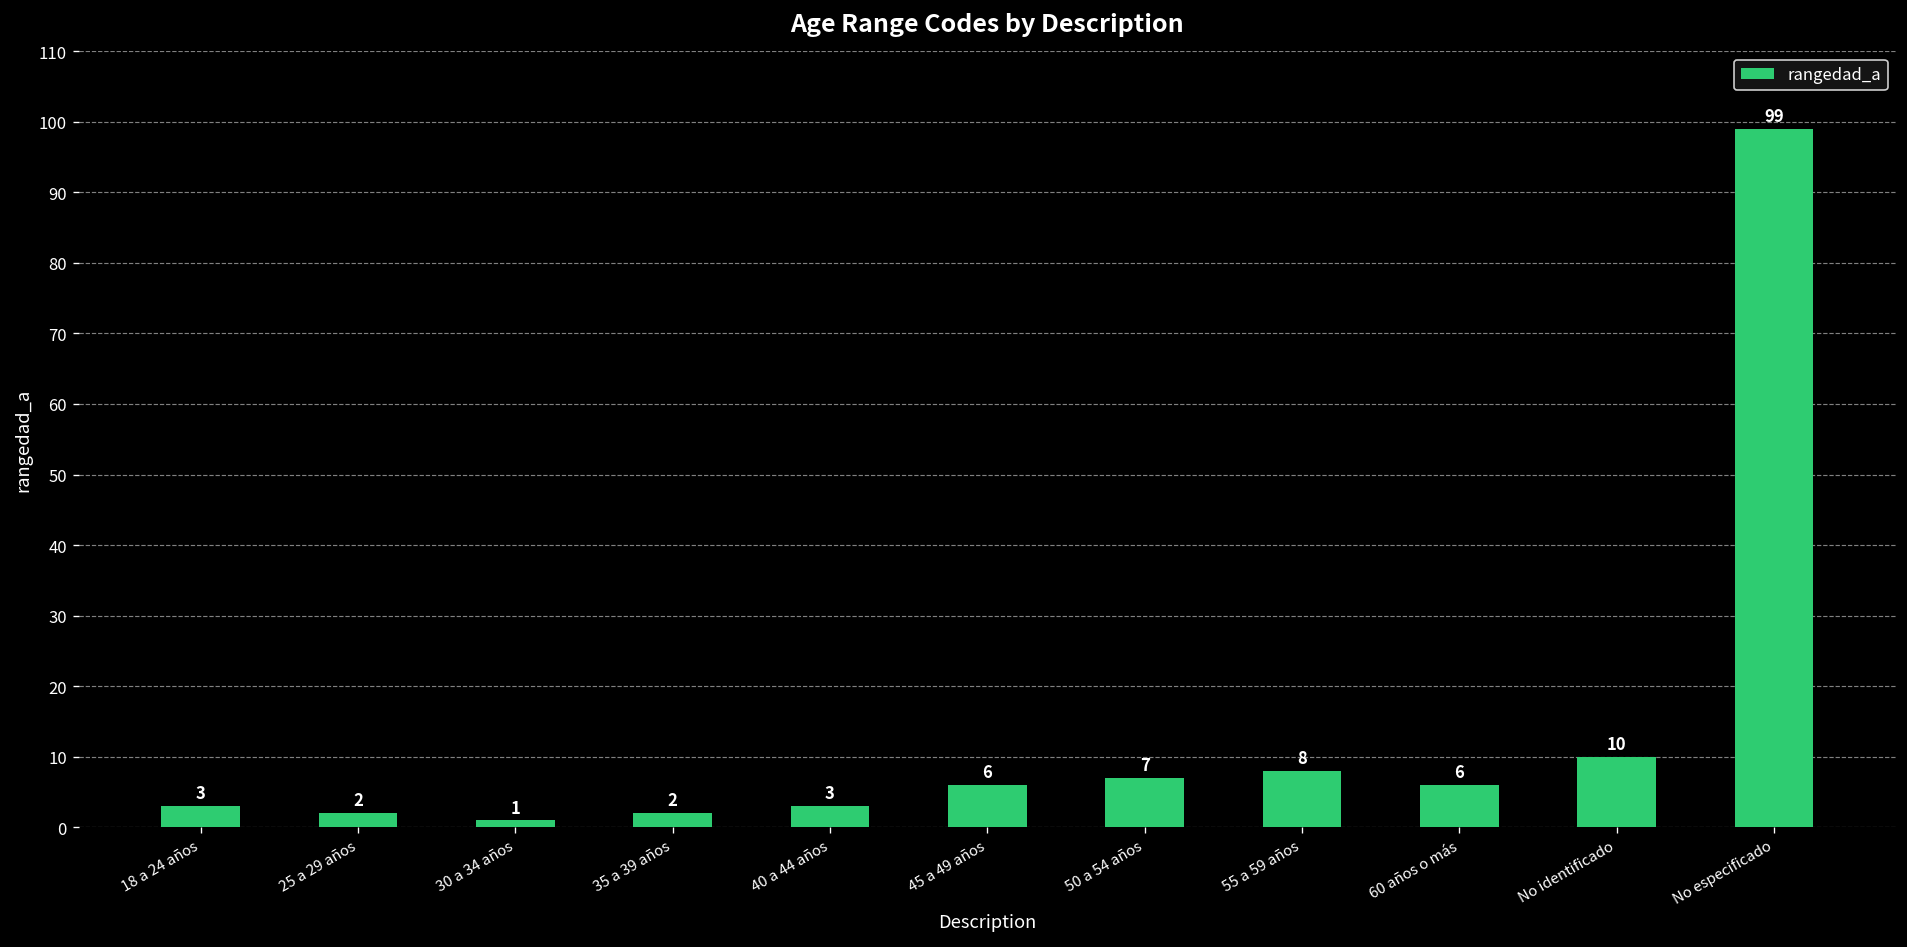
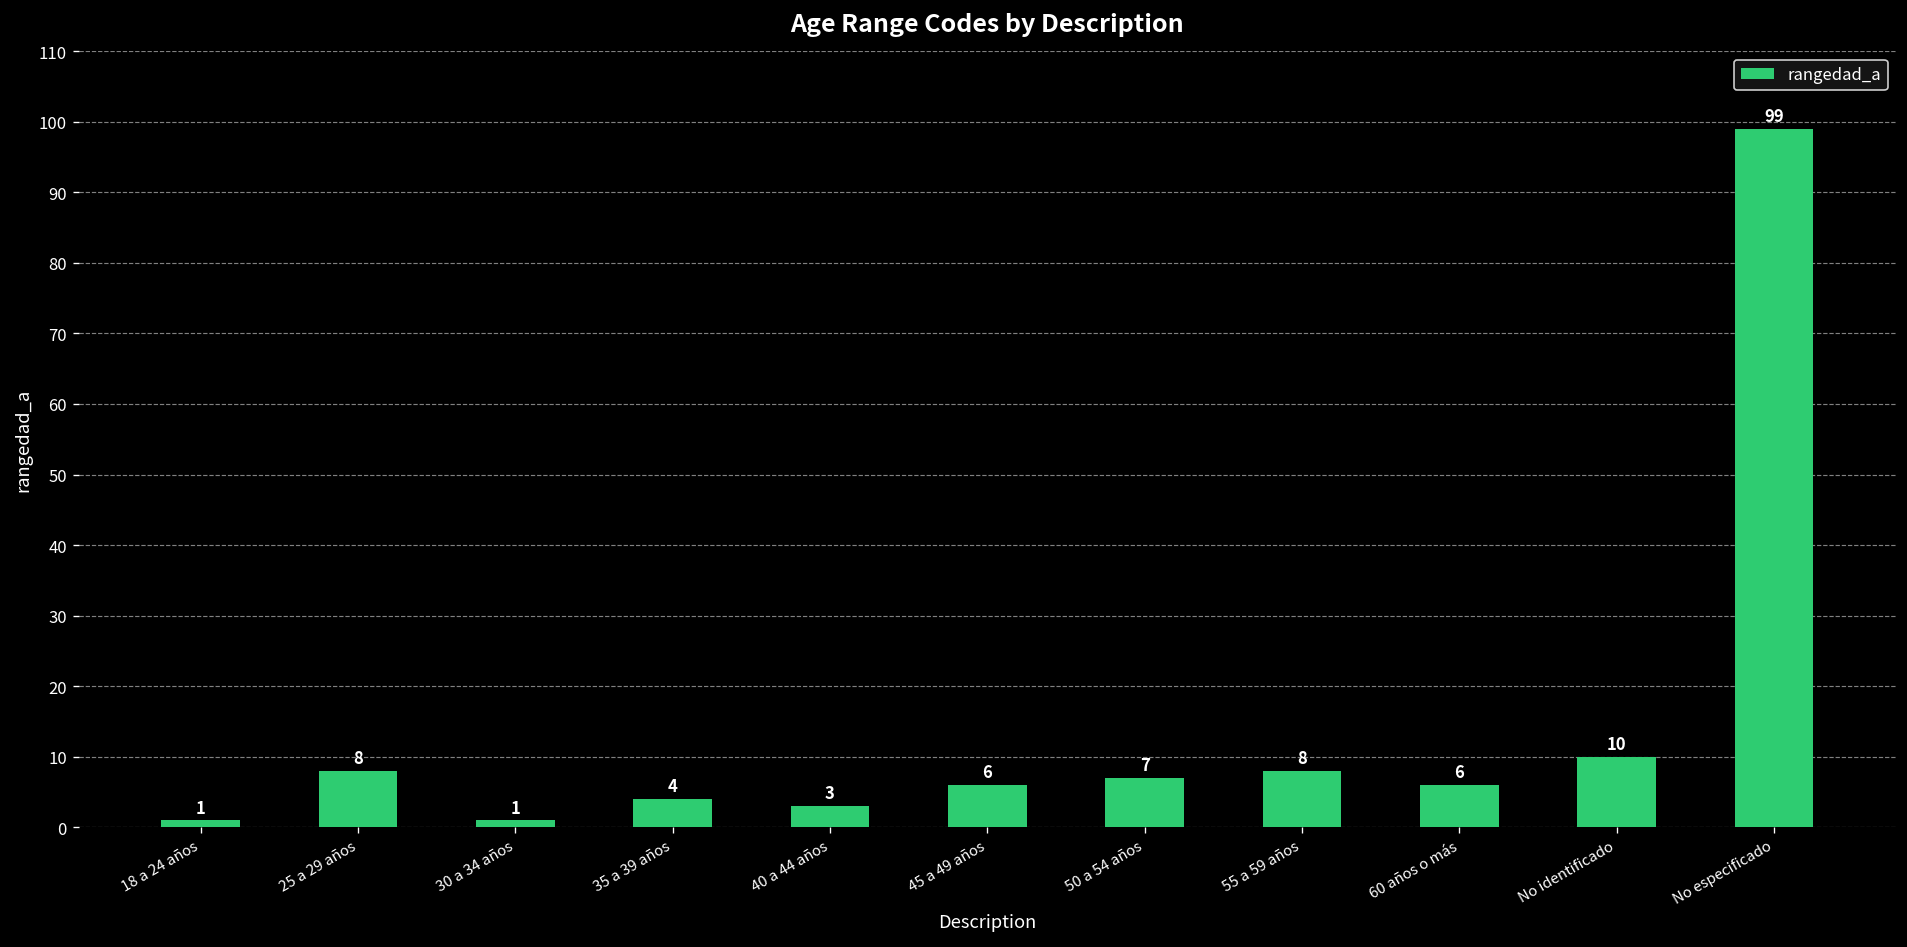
  {
-   "18 a 24 años": 3,
-   "25 a 29 años": 2,
+   "18 a 24 años": 1,
+   "25 a 29 años": 8,
    "30 a 34 años": 1,
-   "35 a 39 años": 2,
+   "35 a 39 años": 4,
    "40 a 44 años": 3,
    "45 a 49 años": 6,
    "50 a 54 años": 7,
    "55 a 59 años": 8,
    "60 años o más": 6,
    "No identificado": 10,
    "No especificado": 99
  }
